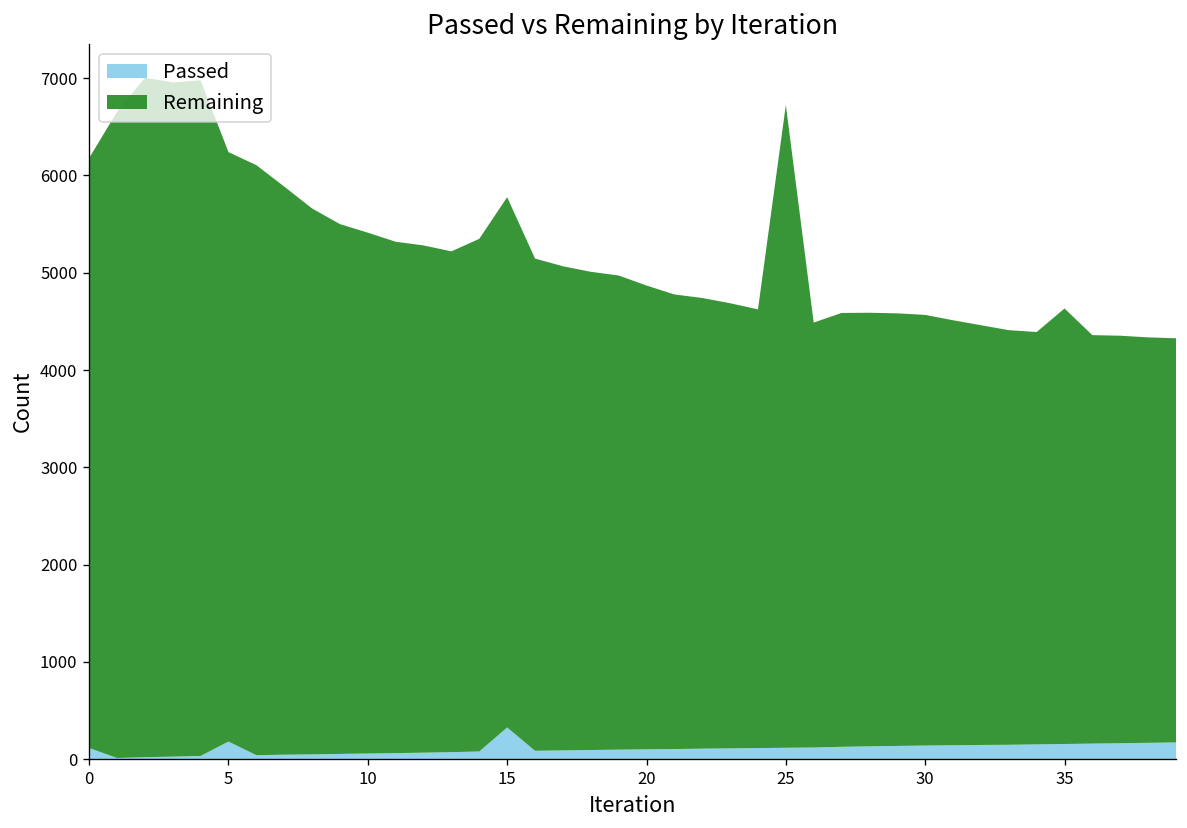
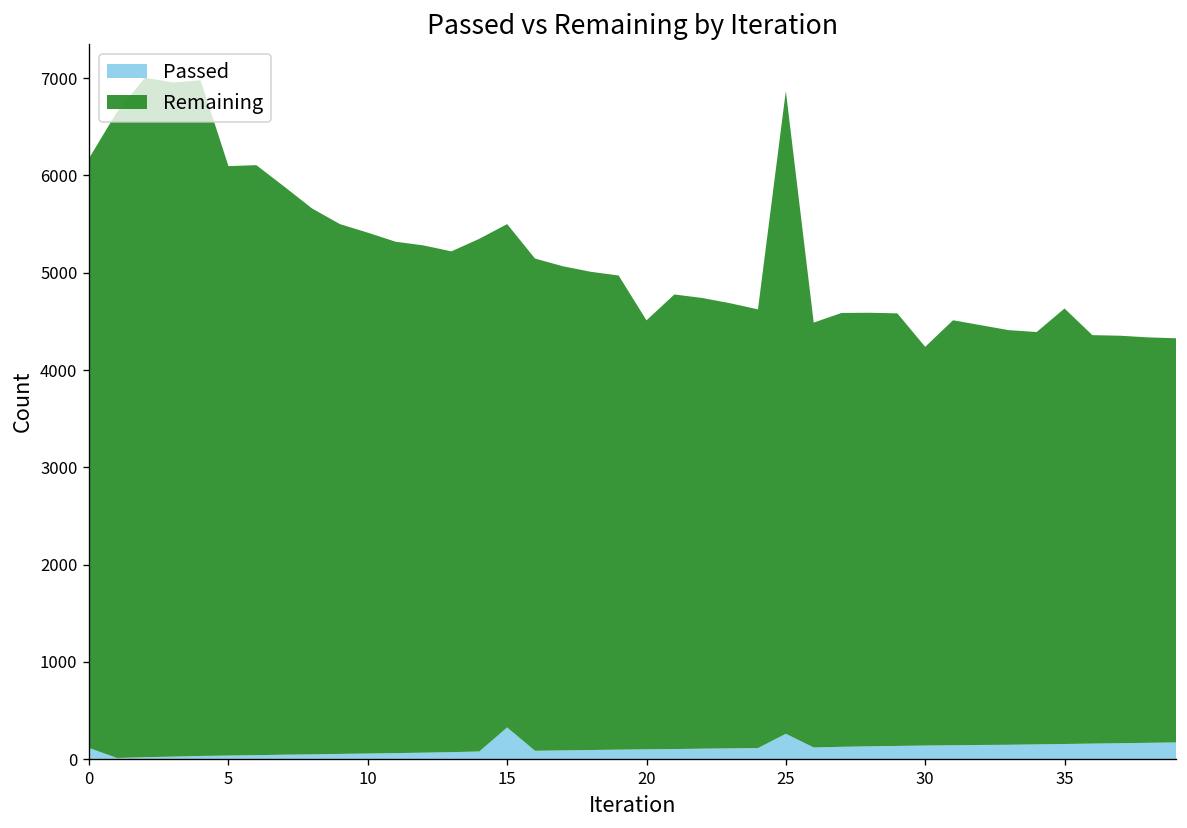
  {
    "Passed": {
      "0": 100,
-     "5": 200,
+     "5": 0,
      "10": 100,
      "15": 300,
      "20": 100,
-     "25": 100,
+     "25": 300,
      "30": 100,
      "35": 200
    },
    "Remaining": {
      "0": 6100,
      "5": 6100,
      "10": 5400,
-     "15": 5500,
-     "20": 4800,
+     "15": 5200,
+     "20": 4400,
      "25": 6600,
-     "30": 4400,
+     "30": 4100,
      "35": 4500
    }
  }
